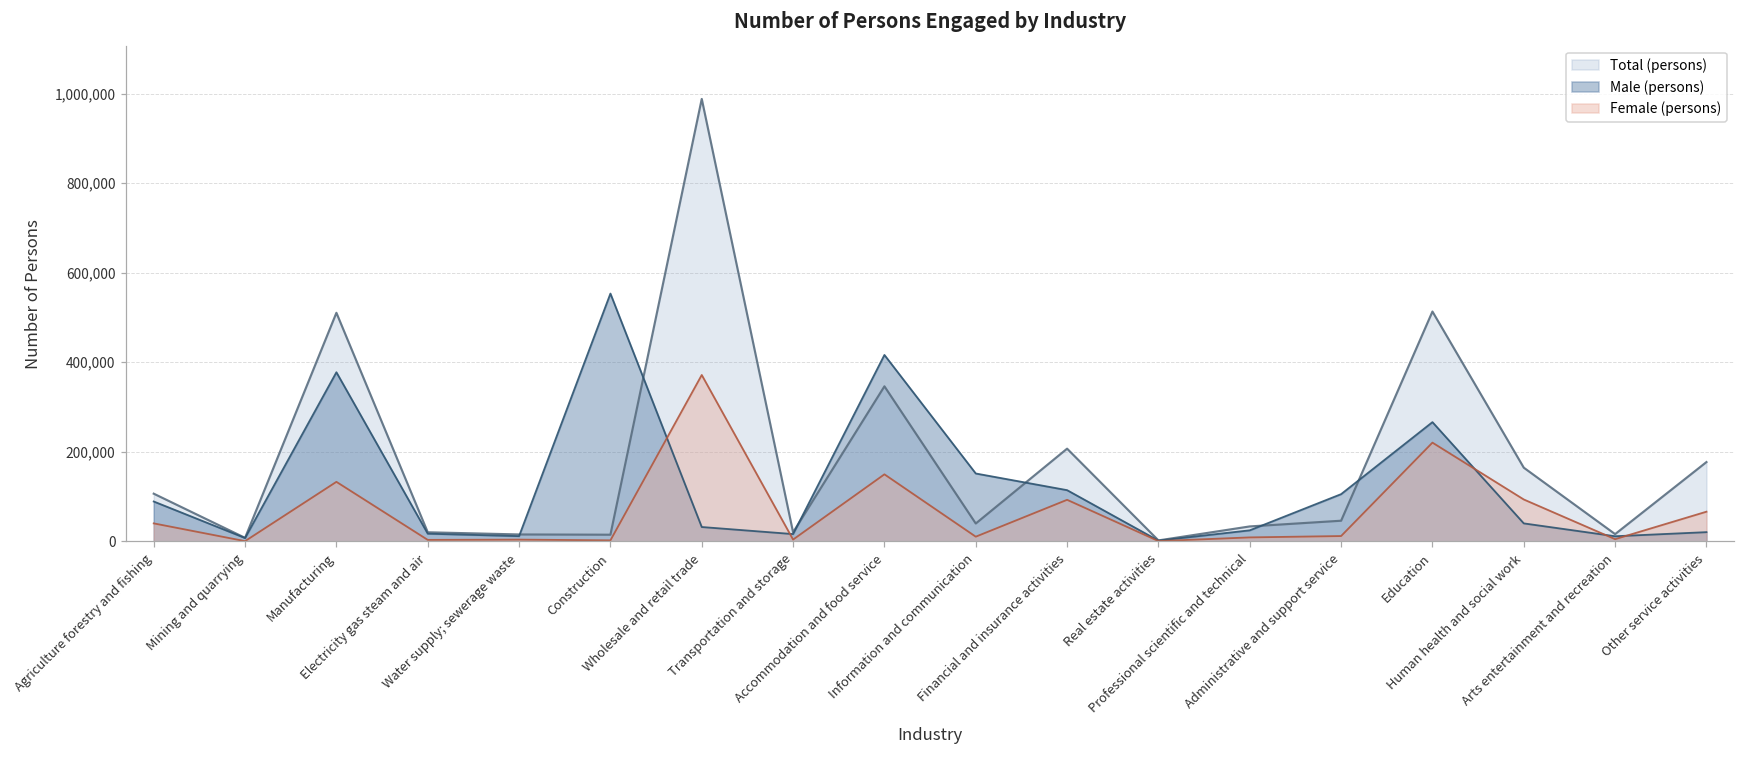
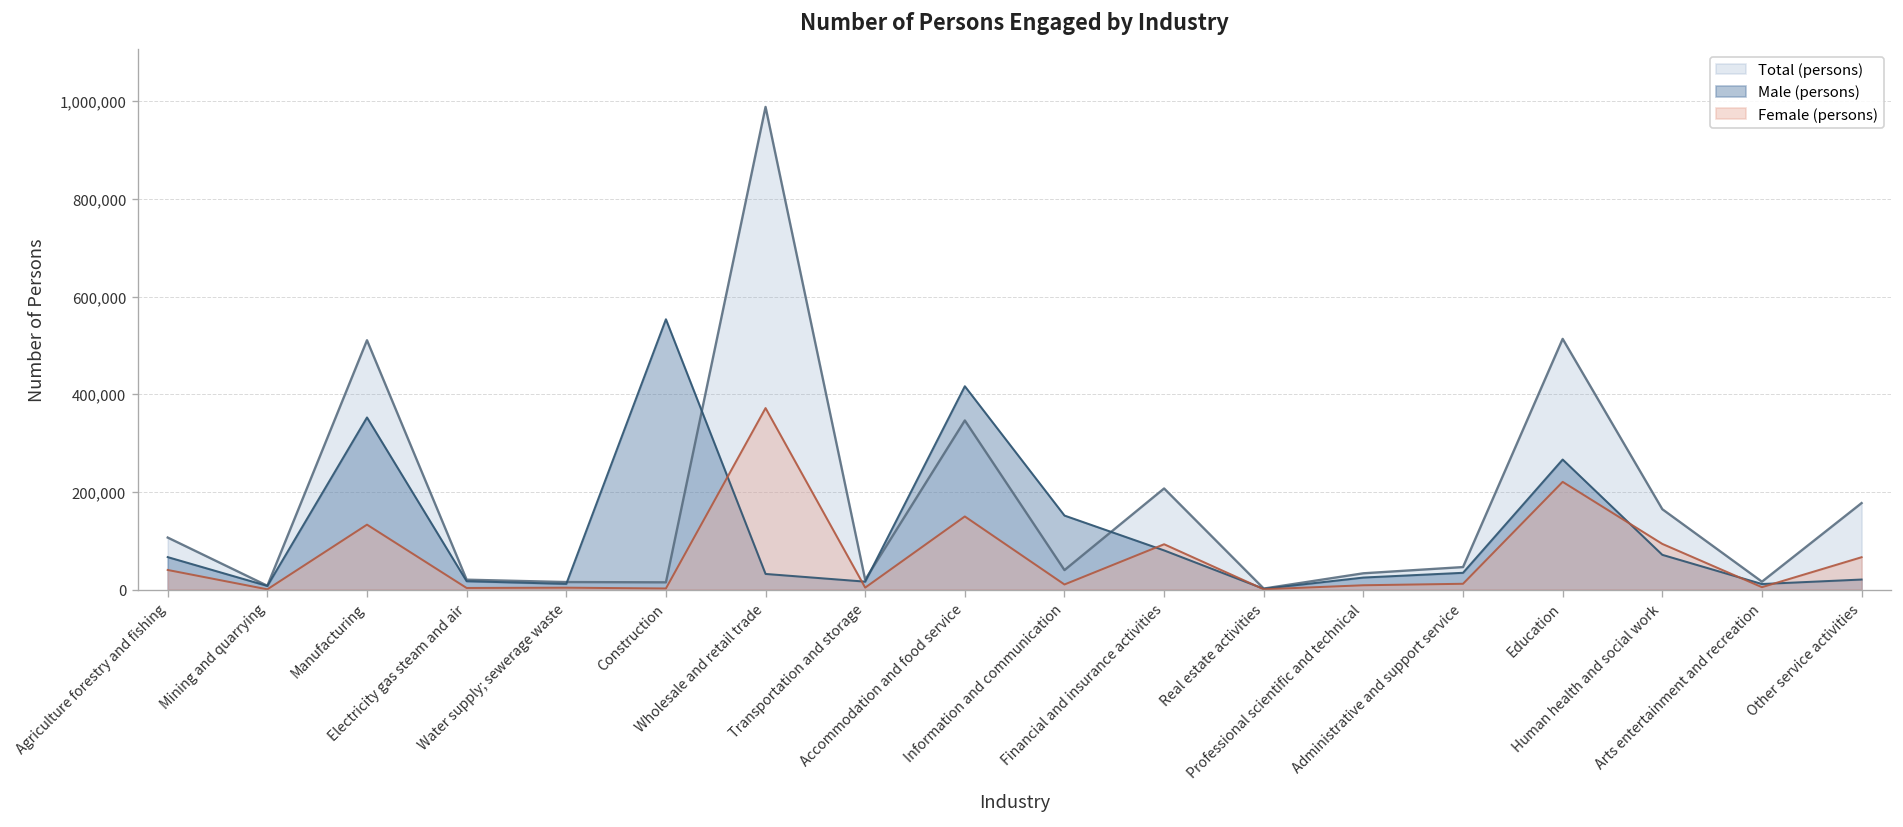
  {
    "Male (persons)": {
-     "Agriculture forestry and fishing": "90,000",
-     "Manufacturing": "380,000",
+     "Agriculture forestry and fishing": "70,000",
+     "Manufacturing": "350,000",
      "Construction": "550,000",
      "Wholesale and retail trade": "30,000",
      "Accommodation and food service": "420,000",
      "Information and communication": "150,000",
-     "Financial and insurance activities": "110,000",
+     "Financial and insurance activities": "80,000",
      "Professional scientific and technical": "20,000",
-     "Administrative and support service": "110,000",
+     "Administrative and support service": "30,000",
      "Education": "270,000",
-     "Human health and social work": "40,000",
+     "Human health and social work": "70,000",
      "Other service activities": "20,000"
    }
  }
